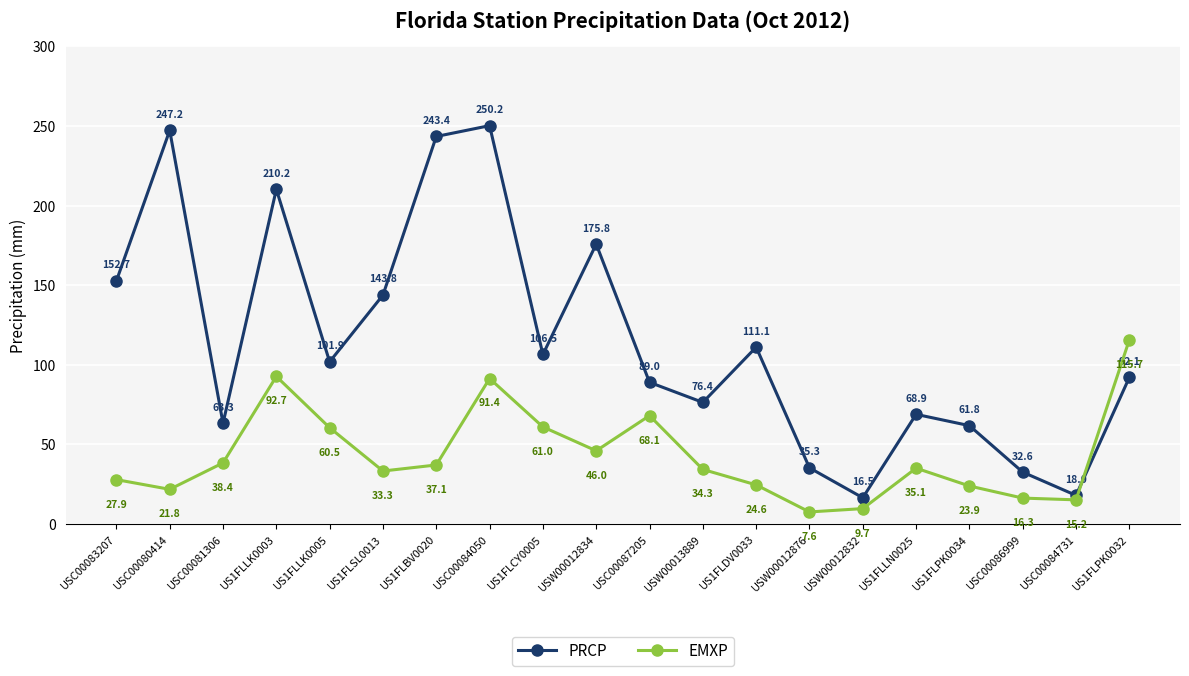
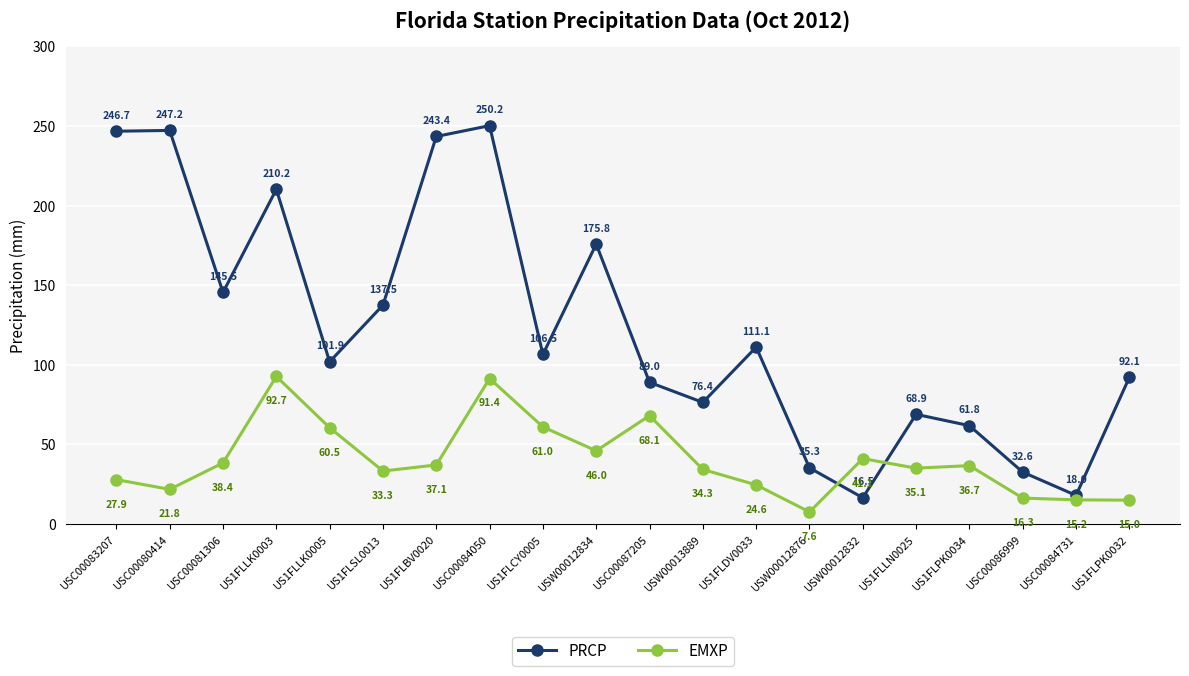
  {
    "PRCP": {
-     "USC00083207": 152.7,
+     "USC00083207": 246.7,
      "USC00080414": 247.2,
-     "USC00081306": 63.3,
+     "USC00081306": 145.5,
      "US1FLLK0003": 210.2,
      "US1FLLK0005": 101.9,
-     "US1FLSL0013": 143.8,
+     "US1FLSL0013": 137.5,
      "US1FLBV0020": 243.4,
      "USC00084050": 250.2,
      "US1FLCY0005": 106.5,
      "USW00012834": 175.8,
      "USC00087205": 89.0,
      "USW00013889": 76.4,
      "US1FLDV0033": 111.1,
      "USW00012876": 35.3,
      "US1FLLN0025": 68.9,
      "US1FLPK0034": 61.8,
      "USC00086999": 32.6,
      "USC00084731": 18.0,
      "US1FLPK0032": 92.1
    },
    "EMXP": {
      "USC00083207": 27.9,
      "USC00080414": 21.8,
      "USC00081306": 38.4,
      "US1FLLK0003": 92.7,
      "US1FLLK0005": 60.5,
      "US1FLSL0013": 33.3,
      "US1FLBV0020": 37.1,
      "USC00084050": 91.4,
      "US1FLCY0005": 61.0,
      "USW00012834": 46.0,
      "USC00087205": 68.1,
      "USW00013889": 34.3,
      "US1FLDV0033": 24.6,
      "USW00012876": 7.6,
-     "USW00012832": 9.7,
+     "USW00012832": 41.1,
      "US1FLLN0025": 35.1,
-     "US1FLPK0034": 23.9,
+     "US1FLPK0034": 36.7,
      "USC00086999": 16.3,
      "USC00084731": 15.2,
-     "US1FLPK0032": 115.7
+     "US1FLPK0032": 15.0
    }
  }
